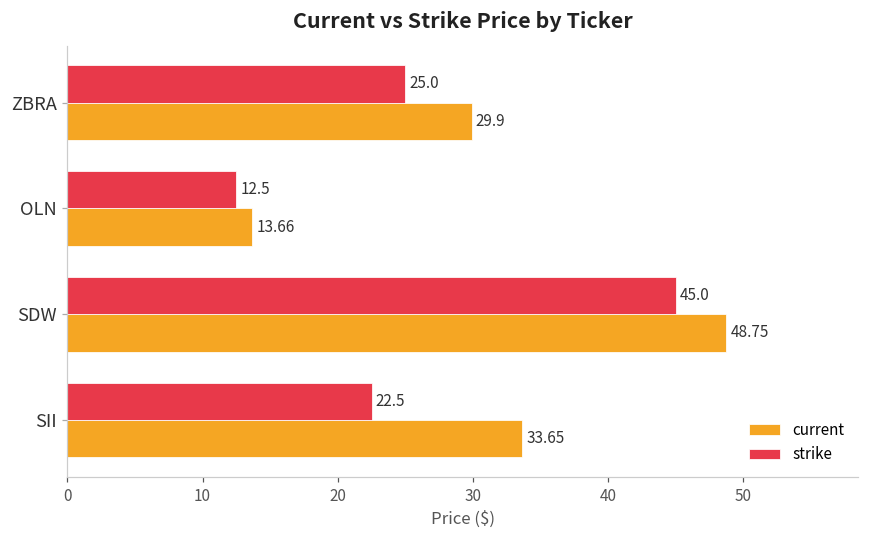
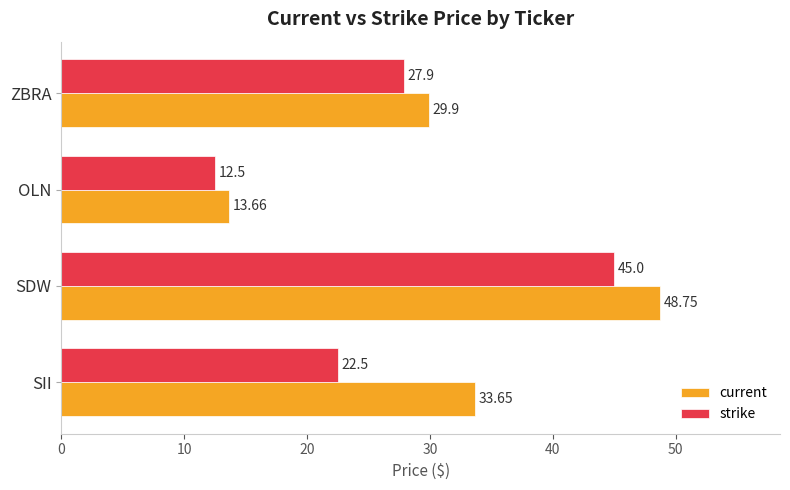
  {
    "current": {
      "ZBRA": 29.9,
      "OLN": 13.66,
      "SDW": 48.75,
      "SII": 33.65
    },
    "strike": {
-     "ZBRA": 25.0,
+     "ZBRA": 27.9,
      "OLN": 12.5,
      "SDW": 45.0,
      "SII": 22.5
    }
  }
